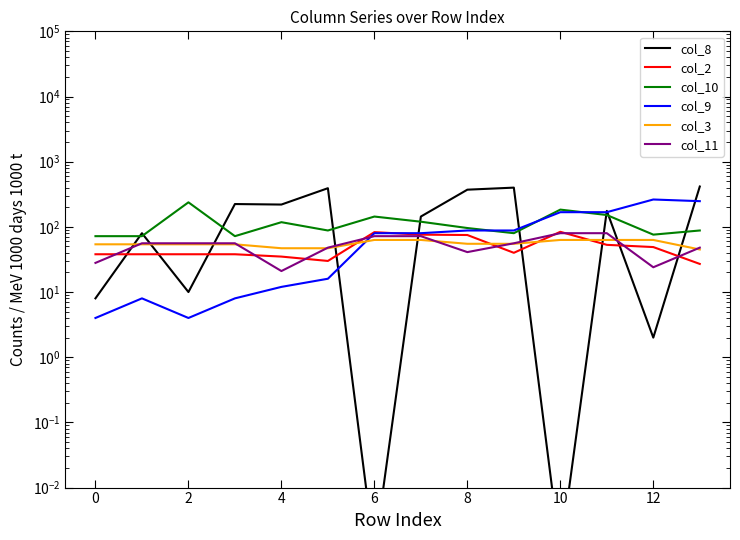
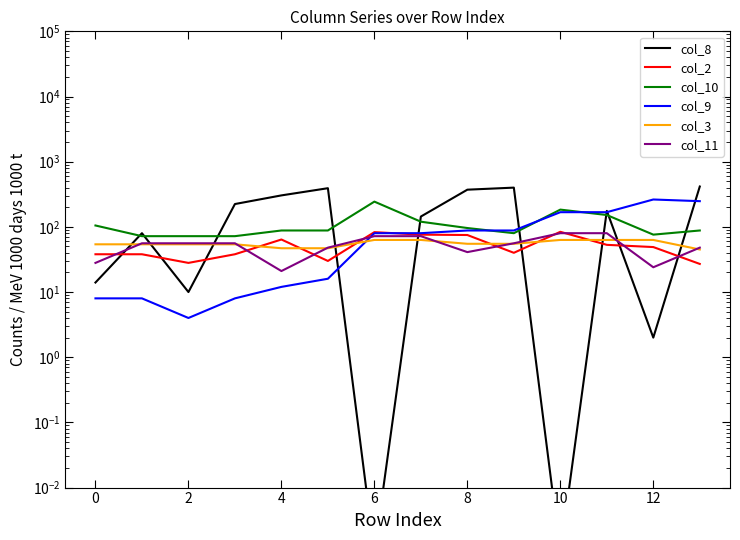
  {
    "col_8": {
-     "0": 8,
+     "0": 14,
      "2": 10,
-     "4": 220,
+     "4": 300,
      "8": 400,
      "12": 2
    },
    "col_2": {
      "0": 40,
-     "2": 40,
-     "4": 40,
+     "2": 28,
+     "4": 60,
      "8": 80,
      "12": 50
    },
    "col_10": {
-     "0": 70,
-     "2": 240,
-     "4": 120,
-     "6": 140,
+     "0": 110,
+     "2": 70,
+     "4": 90,
+     "6": 240,
      "10": 180,
      "12": 80
    },
    "col_9": {
-     "0": 4,
+     "0": 8,
      "2": 4,
      "4": 12,
      "10": 170,
      "12": 260
    },
    "col_3": {
      "0": 50,
      "4": 50,
      "6": 60,
      "8": 60,
      "10": 60,
      "12": 60
    },
    "col_11": {
      "0": 28,
      "4": 21,
      "6": 70,
      "8": 40,
      "12": 24
    }
  }
